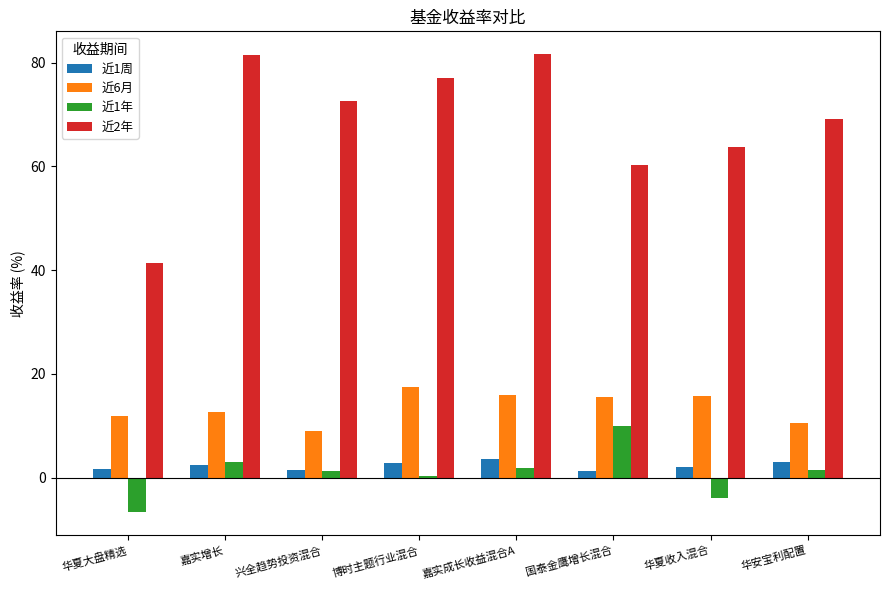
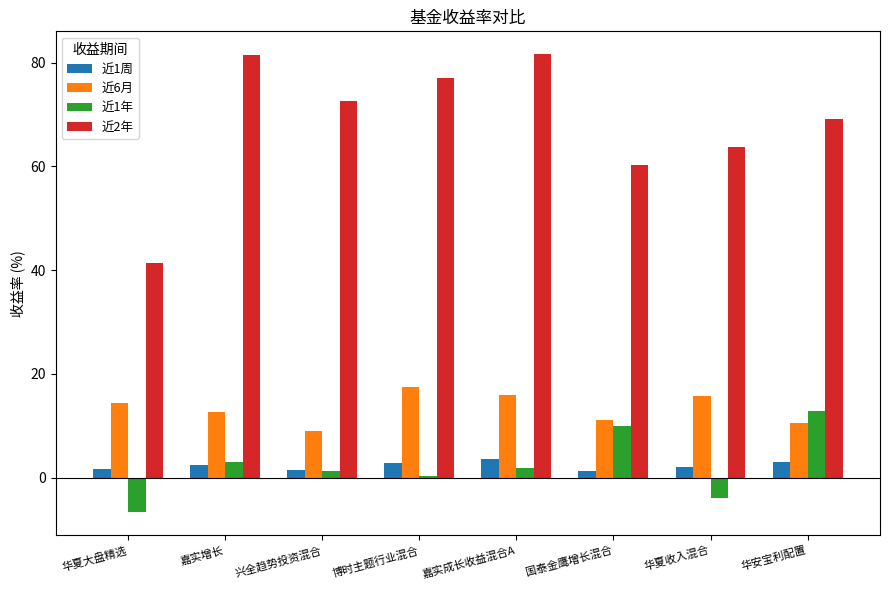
  {
    "近1周": {
      "华夏大盘精选": 2,
      "嘉实增长": 2,
      "兴全趋势投资混合": 1,
      "博时主题行业混合": 3,
      "嘉实成长收益混合A": 4,
      "国泰金鹰增长混合": 1,
      "华夏收入混合": 2,
      "华安宝利配置": 3
    },
    "近6月": {
-     "华夏大盘精选": 12,
+     "华夏大盘精选": 14,
      "嘉实增长": 13,
      "兴全趋势投资混合": 9,
      "博时主题行业混合": 18,
      "嘉实成长收益混合A": 16,
-     "国泰金鹰增长混合": 16,
+     "国泰金鹰增长混合": 11,
      "华夏收入混合": 16,
      "华安宝利配置": 10
    },
    "近1年": {
      "华夏大盘精选": -7,
      "嘉实增长": 3,
      "兴全趋势投资混合": 1,
      "嘉实成长收益混合A": 2,
      "国泰金鹰增长混合": 10,
      "华夏收入混合": -4,
-     "华安宝利配置": 1
+     "华安宝利配置": 13
    },
    "近2年": {
      "华夏大盘精选": 41,
      "嘉实增长": 82,
      "兴全趋势投资混合": 73,
      "博时主题行业混合": 77,
      "嘉实成长收益混合A": 82,
      "国泰金鹰增长混合": 60,
      "华夏收入混合": 64,
      "华安宝利配置": 69
    }
  }
